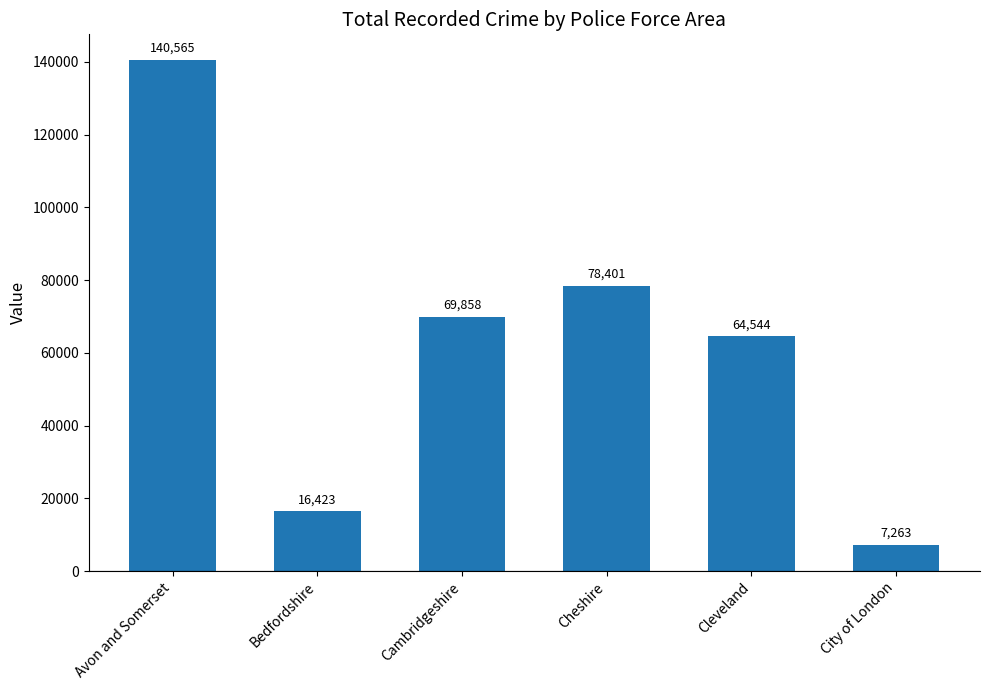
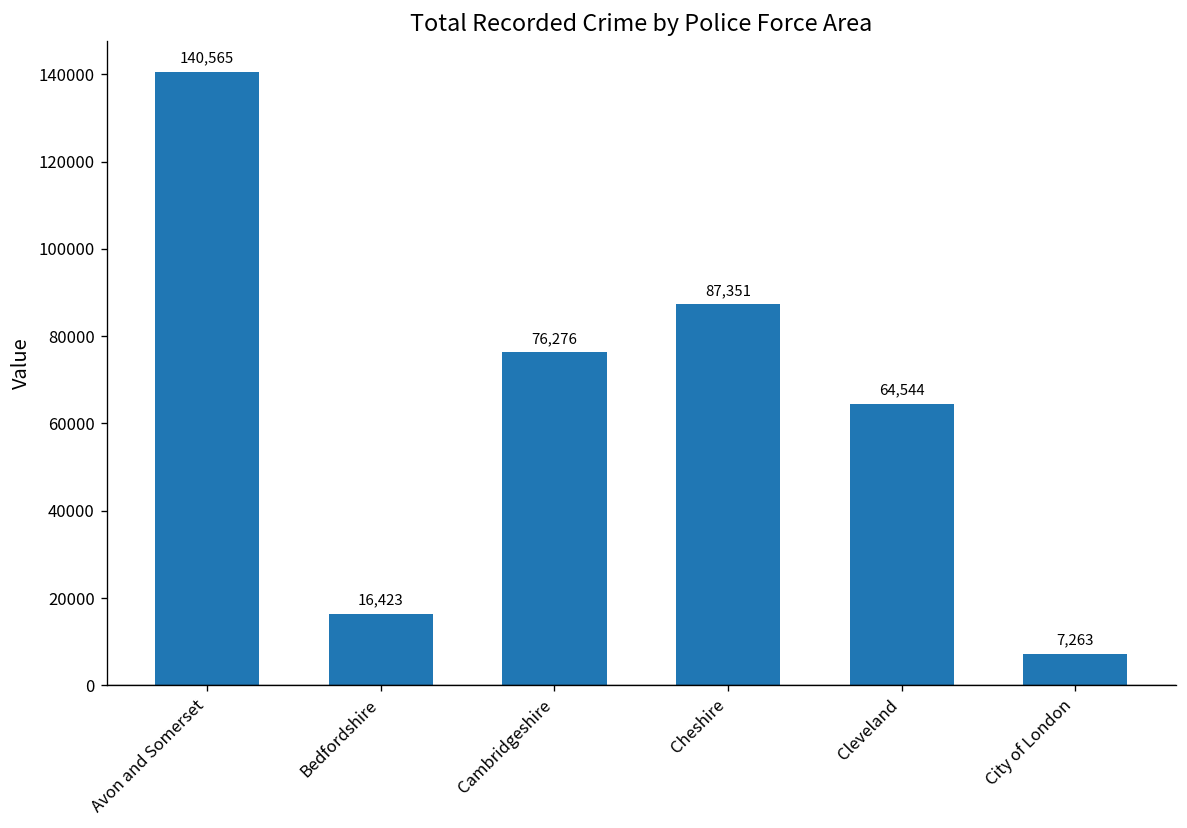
  {
    "Avon and Somerset": "140,565",
    "Bedfordshire": "16,423",
-   "Cambridgeshire": "69,858",
-   "Cheshire": "78,401",
+   "Cambridgeshire": "76,276",
+   "Cheshire": "87,351",
    "Cleveland": "64,544",
    "City of London": "7,263"
  }
